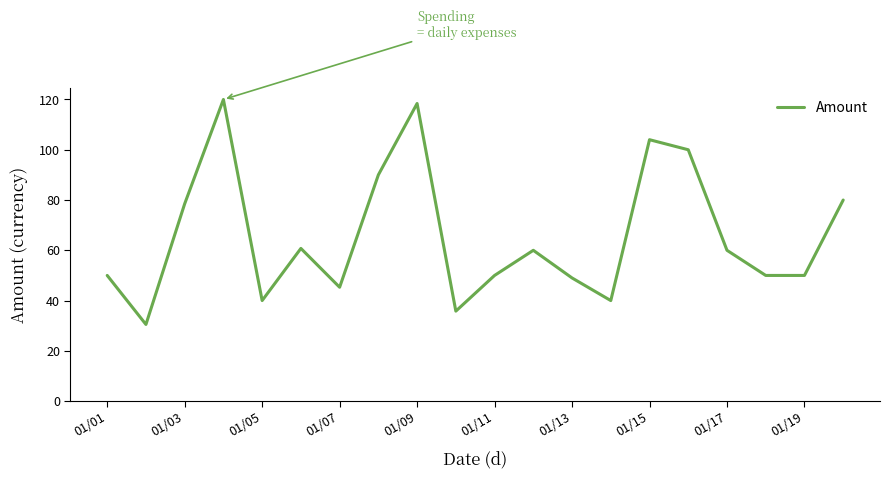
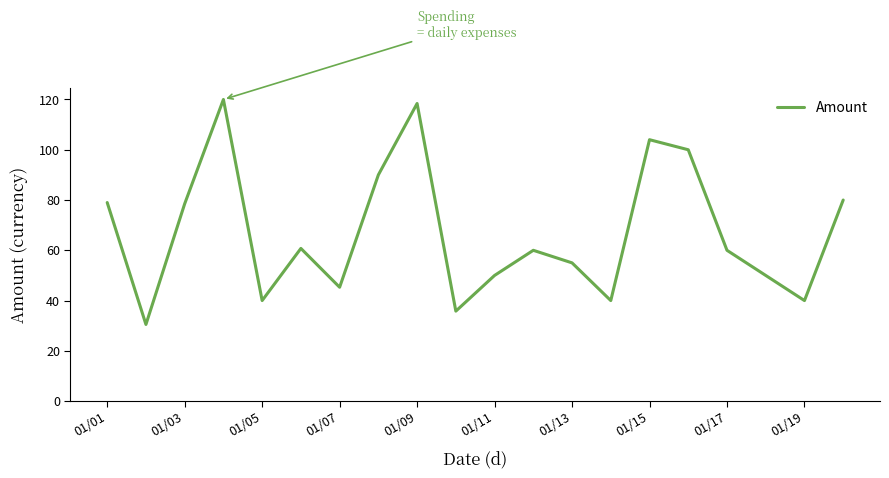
  {
-   "01/01": 50,
+   "01/01": 79,
    "01/03": 79,
    "01/05": 40,
    "01/07": 45,
    "01/09": 118,
    "01/11": 50,
-   "01/13": 49,
+   "01/13": 55,
    "01/15": 104,
    "01/17": 60,
-   "01/19": 50
+   "01/19": 40
  }
